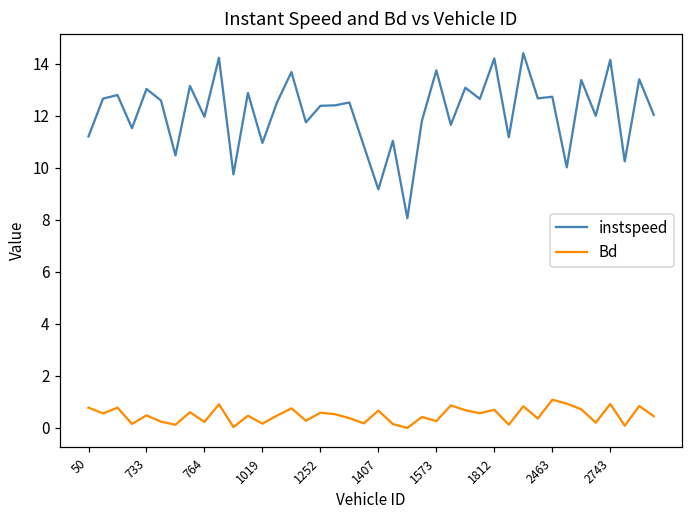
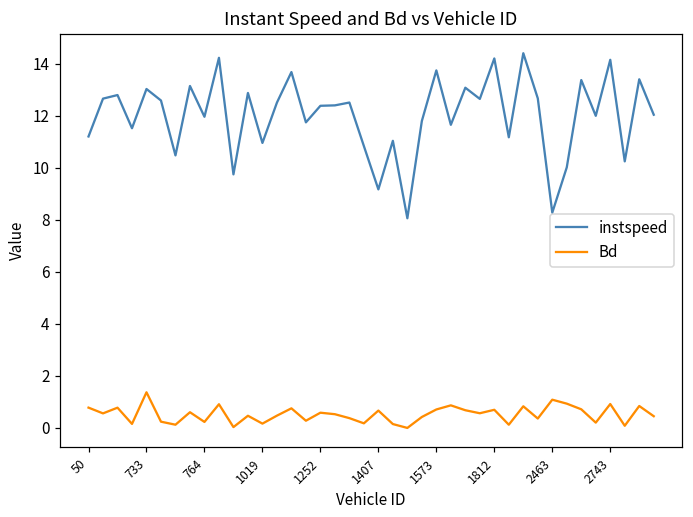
  {
    "instspeed": {
      "50": 11.2,
      "733": 13.0,
      "764": 12.0,
      "1019": 11.0,
      "1252": 12.4,
      "1407": 9.2,
      "1573": 13.7,
      "1812": 14.2,
-     "2463": 12.7,
+     "2463": 8.3,
      "2743": 14.2
    },
    "Bd": {
      "50": 0.8,
-     "733": 0.5,
+     "733": 1.4,
      "764": 0.2,
      "1019": 0.2,
      "1252": 0.6,
      "1407": 0.7,
-     "1573": 0.3,
+     "1573": 0.7,
      "1812": 0.7,
      "2463": 1.1,
      "2743": 0.9
    }
  }
